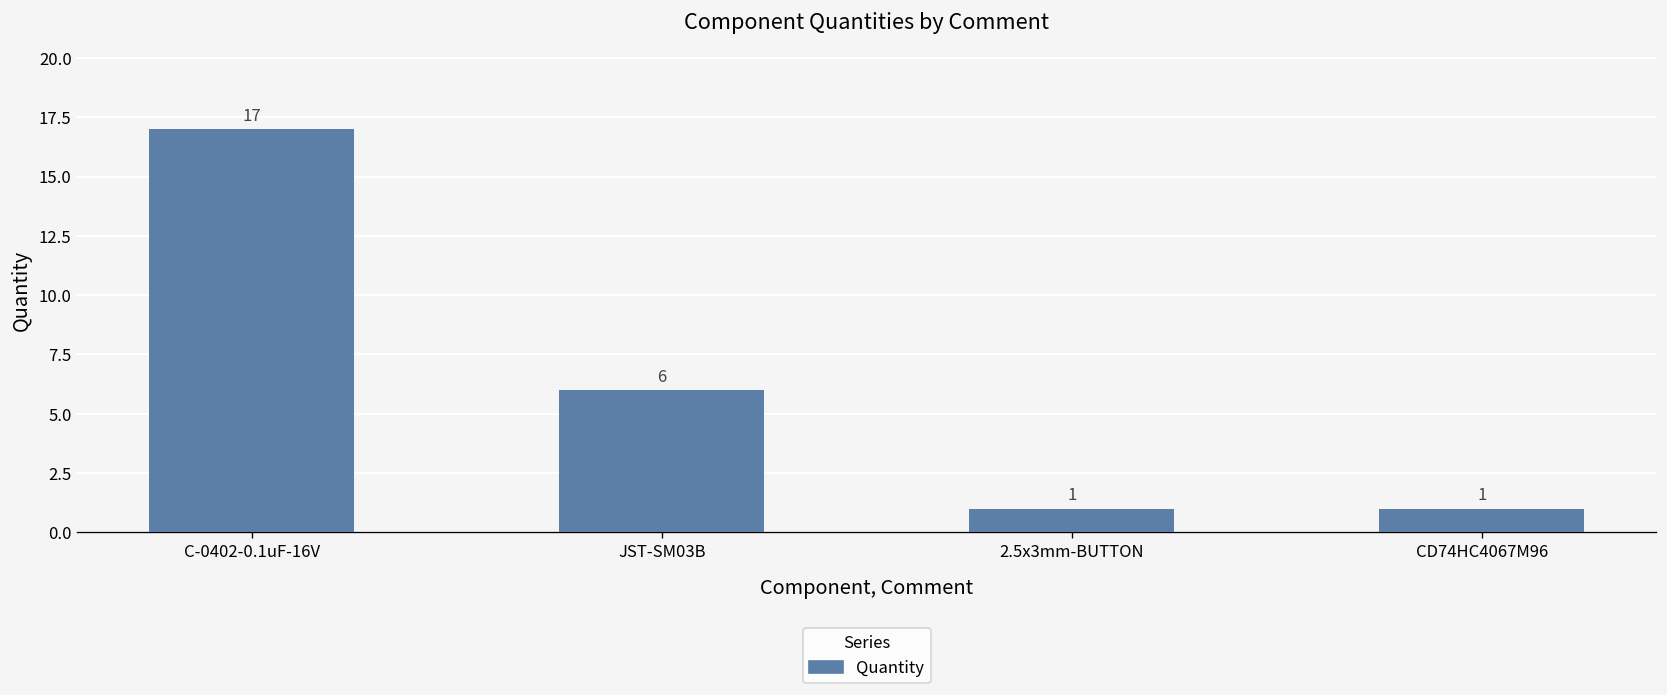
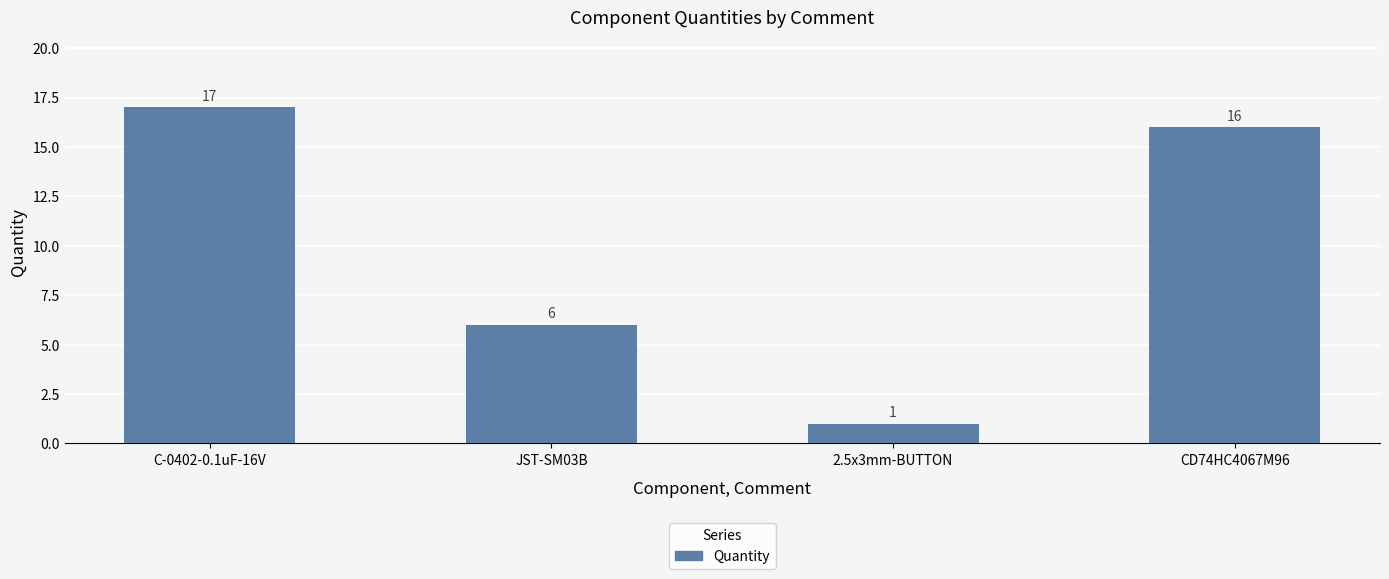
  {
    "C-0402-0.1uF-16V": 17,
    "JST-SM03B": 6,
    "2.5x3mm-BUTTON": 1,
-   "CD74HC4067M96": 1
+   "CD74HC4067M96": 16
  }
